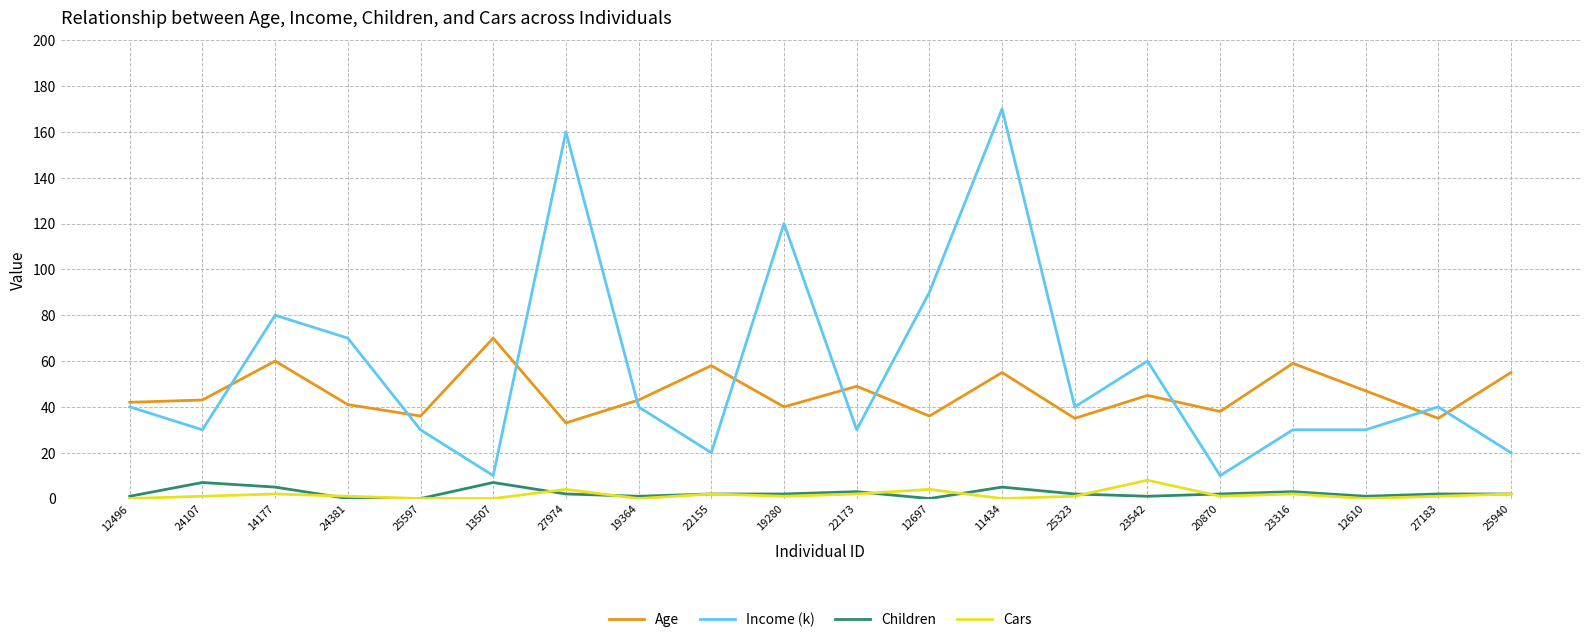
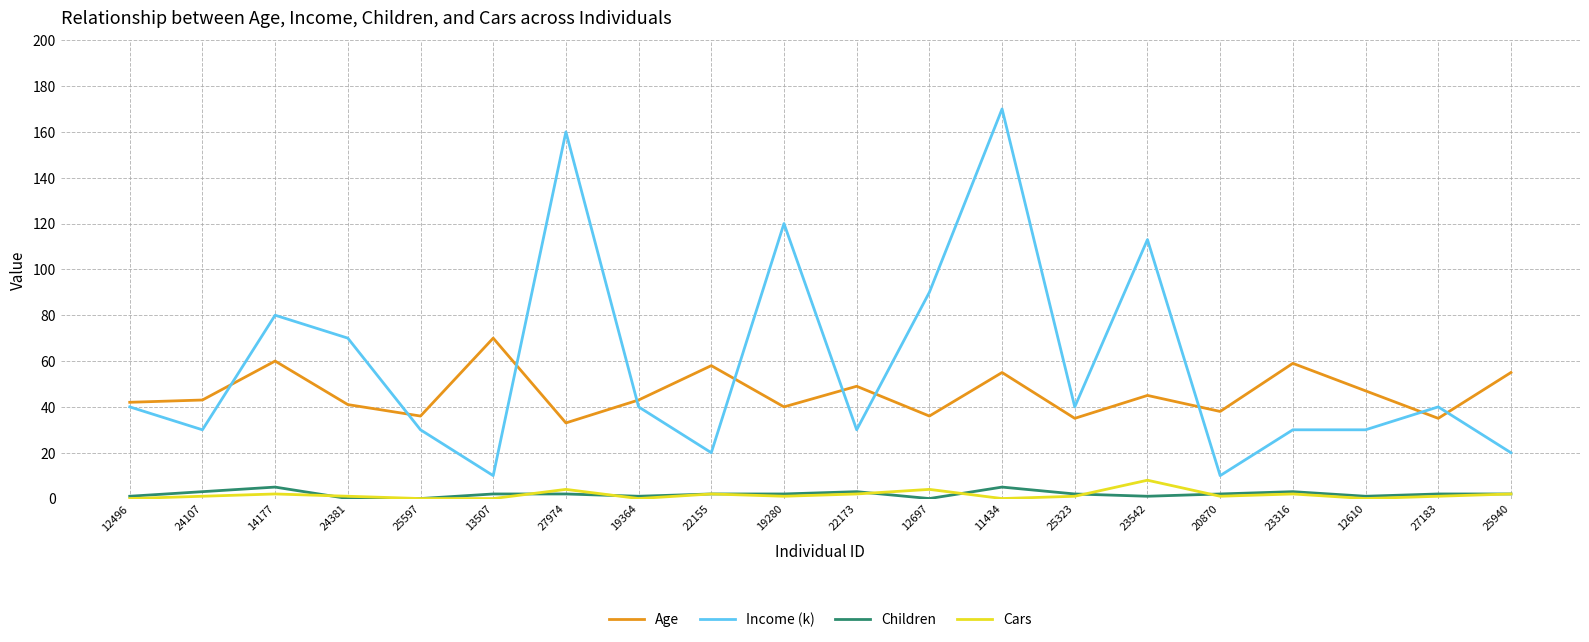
  {
    "Age": {
      "12496": 42,
      "24107": 43,
      "14177": 60,
      "24381": 41,
      "25597": 36,
      "13507": 70,
      "27974": 33,
      "19364": 43,
      "22155": 58,
      "19280": 40,
      "22173": 49,
      "12697": 36,
      "11434": 55,
      "25323": 35,
      "23542": 45,
      "20870": 38,
      "23316": 59,
      "12610": 47,
      "27183": 35,
      "25940": 55
    },
    "Income (k)": {
      "12496": 40,
      "24107": 30,
      "14177": 80,
      "24381": 70,
      "25597": 30,
      "13507": 10,
      "27974": 160,
      "19364": 40,
      "22155": 20,
      "19280": 120,
      "22173": 30,
      "12697": 90,
      "11434": 170,
      "25323": 40,
-     "23542": 60,
+     "23542": 113,
      "20870": 10,
      "23316": 30,
      "12610": 30,
      "27183": 40,
      "25940": 20
    },
    "Children": {
-     "24107": 7,
+     "24107": 3,
      "14177": 5,
-     "13507": 7,
+     "13507": 2,
      "27974": 2,
      "12697": 0,
      "11434": 5,
      "23542": 1
    },
    "Cars": {
      "24107": 1,
      "14177": 2,
      "13507": 0,
      "27974": 4,
      "12697": 4,
      "11434": 0,
      "23542": 8
    }
  }
